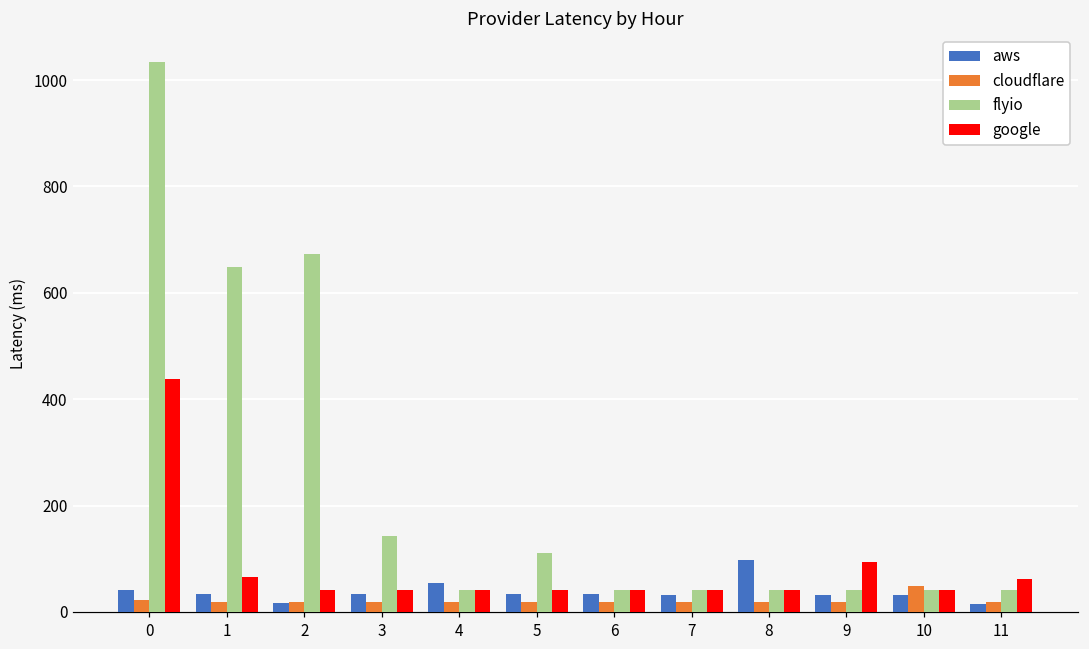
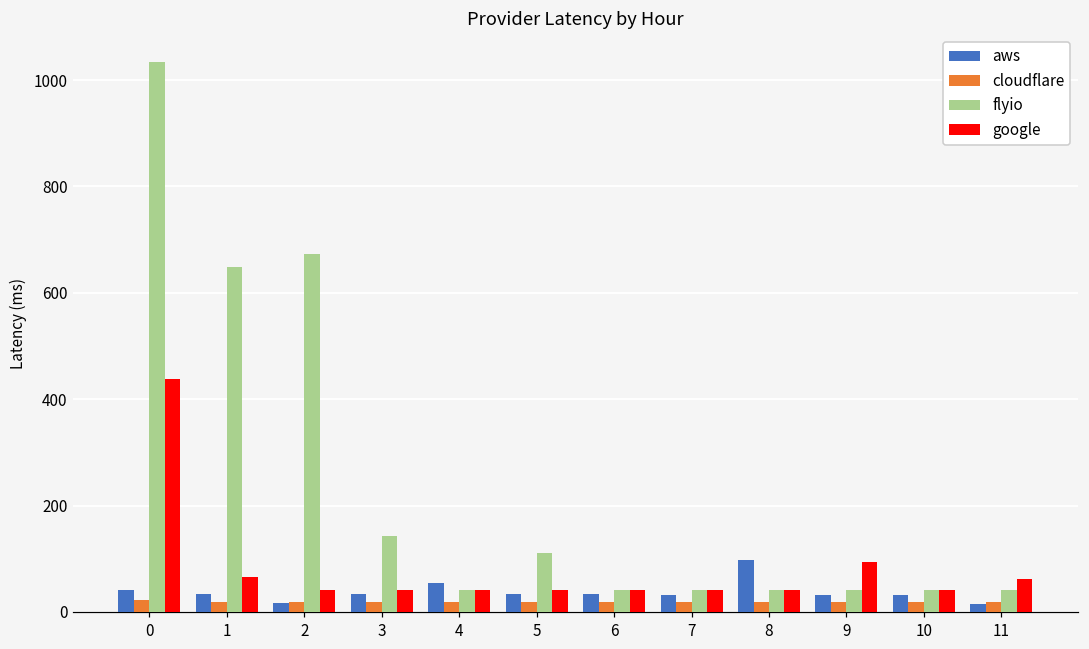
  {
    "aws": {
      "0": 40,
      "1": 30,
      "2": 20,
      "3": 30,
      "4": 50,
      "5": 30,
      "6": 30,
      "7": 30,
      "8": 100,
      "9": 30,
      "10": 30,
      "11": 20
    },
    "cloudflare": {
      "0": 20,
      "1": 20,
      "2": 20,
      "3": 20,
      "4": 20,
      "5": 20,
      "6": 20,
      "7": 20,
      "8": 20,
      "9": 20,
-     "10": 50,
+     "10": 20,
      "11": 20
    },
    "flyio": {
      "0": 1030,
      "1": 650,
      "2": 670,
      "3": 140,
      "4": 40,
      "5": 110,
      "6": 40,
      "7": 40,
      "8": 40,
      "9": 40,
      "10": 40,
      "11": 40
    },
    "google": {
      "0": 440,
      "1": 70,
      "2": 40,
      "3": 40,
      "4": 40,
      "5": 40,
      "6": 40,
      "7": 40,
      "8": 40,
      "9": 90,
      "10": 40,
      "11": 60
    }
  }
